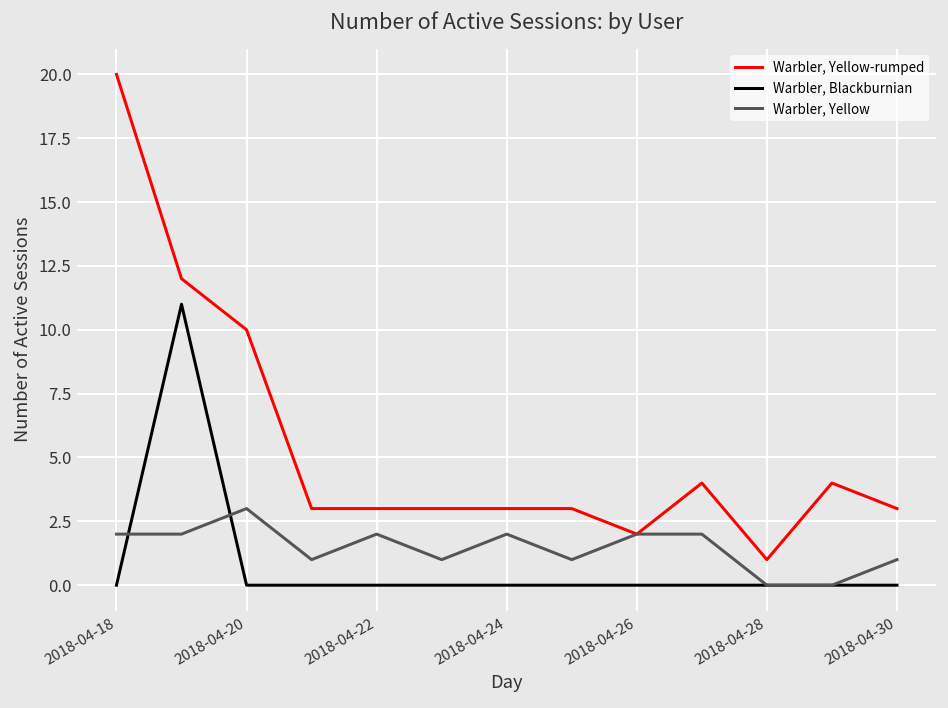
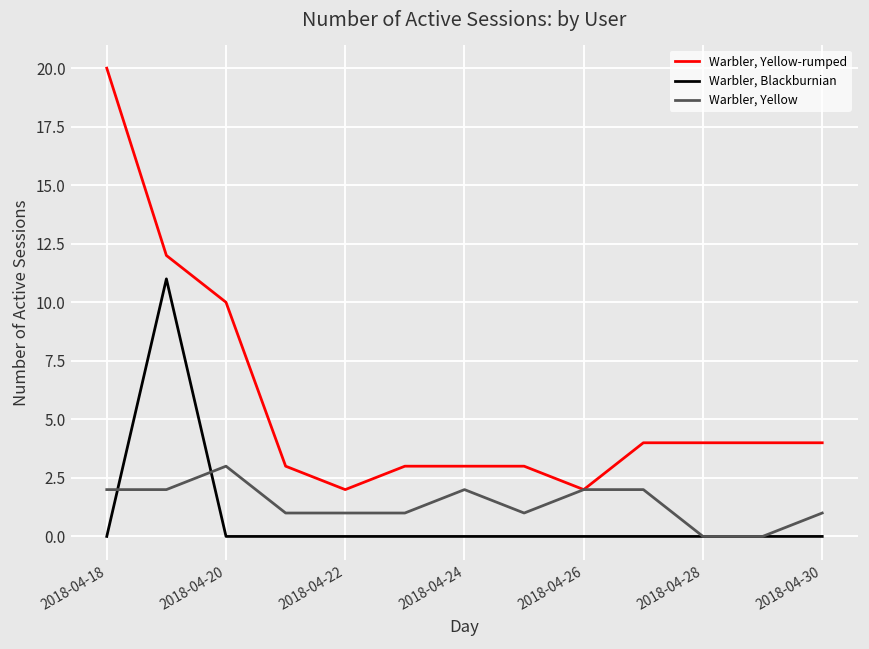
  {
    "Warbler, Yellow-rumped": {
      "2018-04-18": 20,
      "2018-04-20": 10,
-     "2018-04-22": 3,
+     "2018-04-22": 2,
      "2018-04-24": 3,
-     "2018-04-28": 1,
-     "2018-04-30": 3
+     "2018-04-28": 4,
+     "2018-04-30": 4
    },
    "Warbler, Blackburnian": {
      "2018-04-18": 0,
      "2018-04-20": 0,
      "2018-04-22": 0,
      "2018-04-24": 0,
      "2018-04-26": 0,
      "2018-04-30": 0
    },
    "Warbler, Yellow": {
      "2018-04-18": 2,
      "2018-04-20": 3,
-     "2018-04-22": 2,
+     "2018-04-22": 1,
      "2018-04-24": 2,
      "2018-04-30": 1
    }
  }
